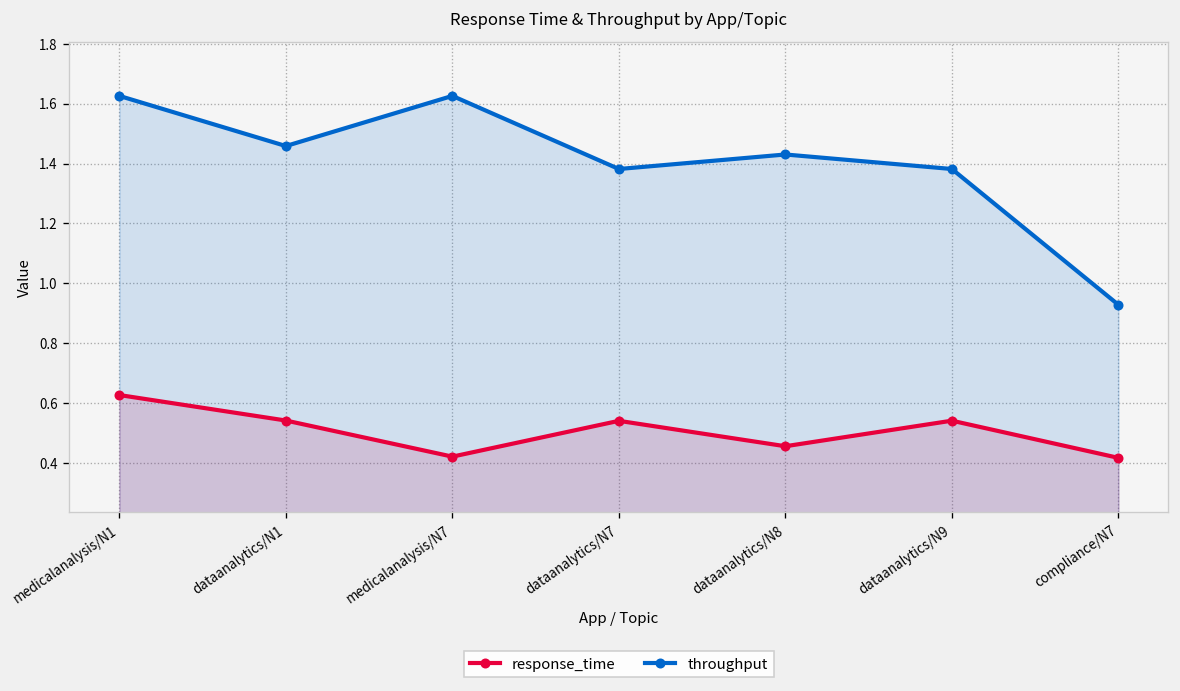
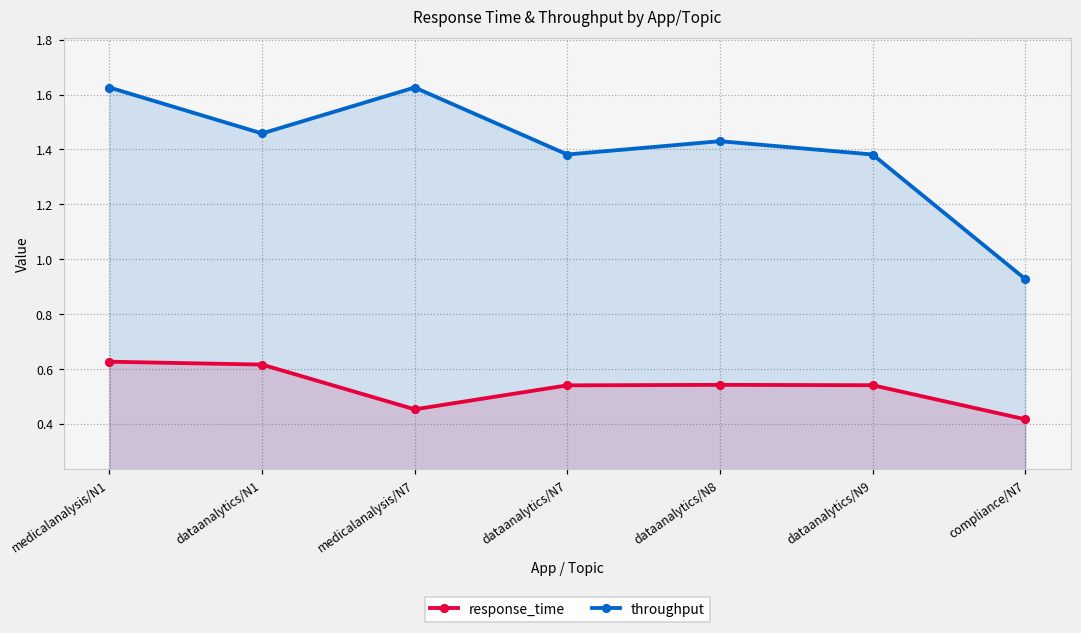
  {
    "response_time": {
      "medicalanalysis/N1": 0.63,
-     "dataanalytics/N1": 0.54,
-     "medicalanalysis/N7": 0.42,
+     "dataanalytics/N1": 0.62,
+     "medicalanalysis/N7": 0.45,
      "dataanalytics/N7": 0.54,
-     "dataanalytics/N8": 0.46,
+     "dataanalytics/N8": 0.54,
      "dataanalytics/N9": 0.54,
      "compliance/N7": 0.42
    },
    "throughput": {
      "medicalanalysis/N1": 1.63,
      "dataanalytics/N1": 1.46,
      "medicalanalysis/N7": 1.63,
      "dataanalytics/N7": 1.38,
      "dataanalytics/N8": 1.43,
      "dataanalytics/N9": 1.38,
      "compliance/N7": 0.93
    }
  }
